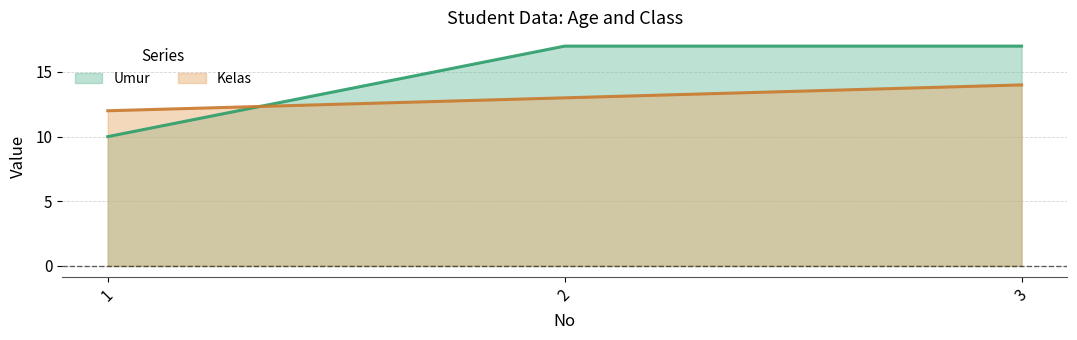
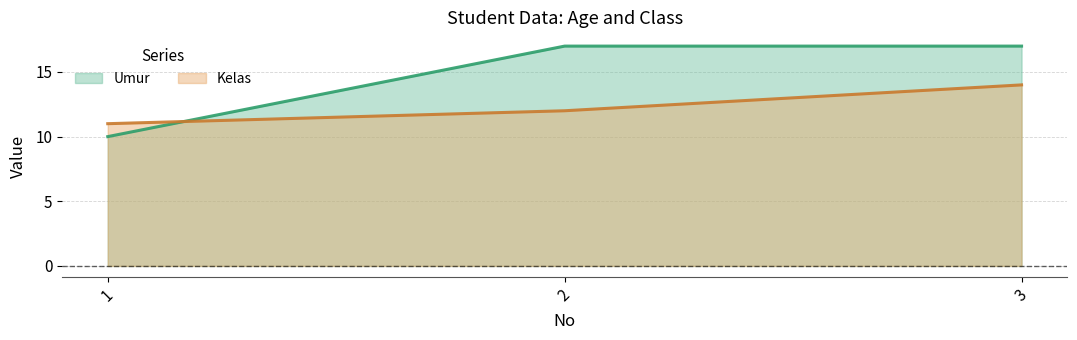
  {
    "Umur": {
      "1": 10,
      "2": 17,
      "3": 17
    },
    "Kelas": {
-     "1": 12,
-     "2": 13,
+     "1": 11,
+     "2": 12,
      "3": 14
    }
  }
